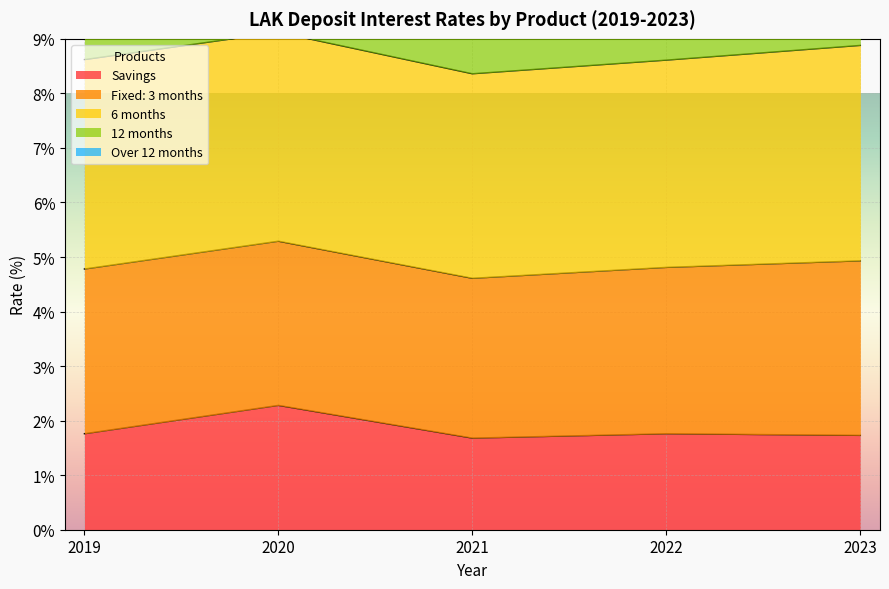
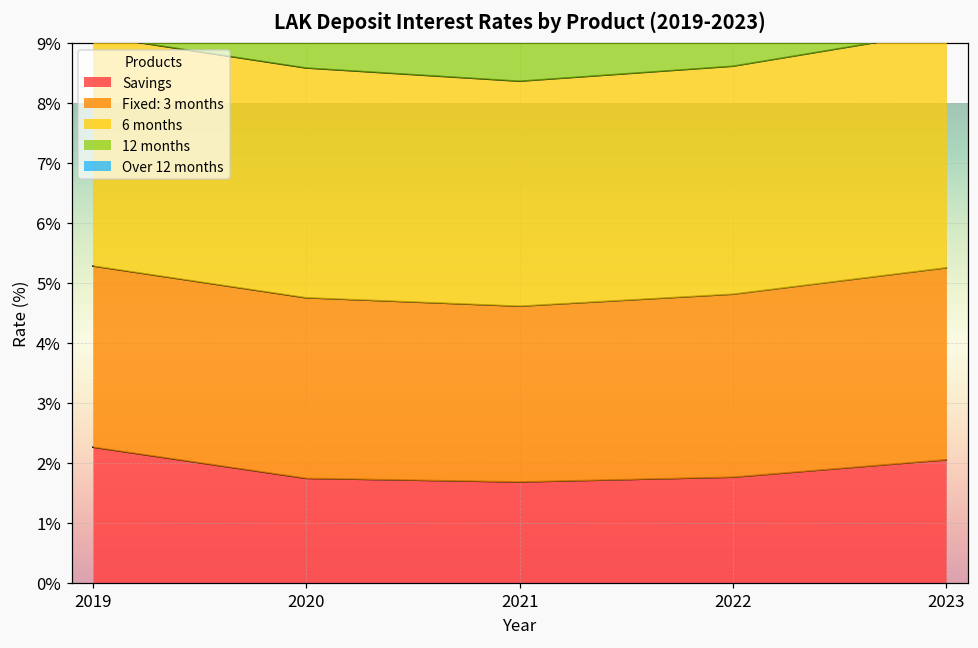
  {
    "Savings": {
-     "2019": "1.8%",
-     "2020": "2.3%",
+     "2019": "2.3%",
+     "2020": "1.7%",
      "2021": "1.7%",
      "2022": "1.8%",
-     "2023": "1.7%"
+     "2023": "2.1%"
    },
    "Fixed: 3 months": {
      "2019": "3.0%",
      "2020": "3.0%",
      "2021": "2.9%",
      "2022": "3.1%",
      "2023": "3.2%"
    },
    "6 months": {
      "2021": "3.7%",
      "2022": "3.8%"
    }
  }
